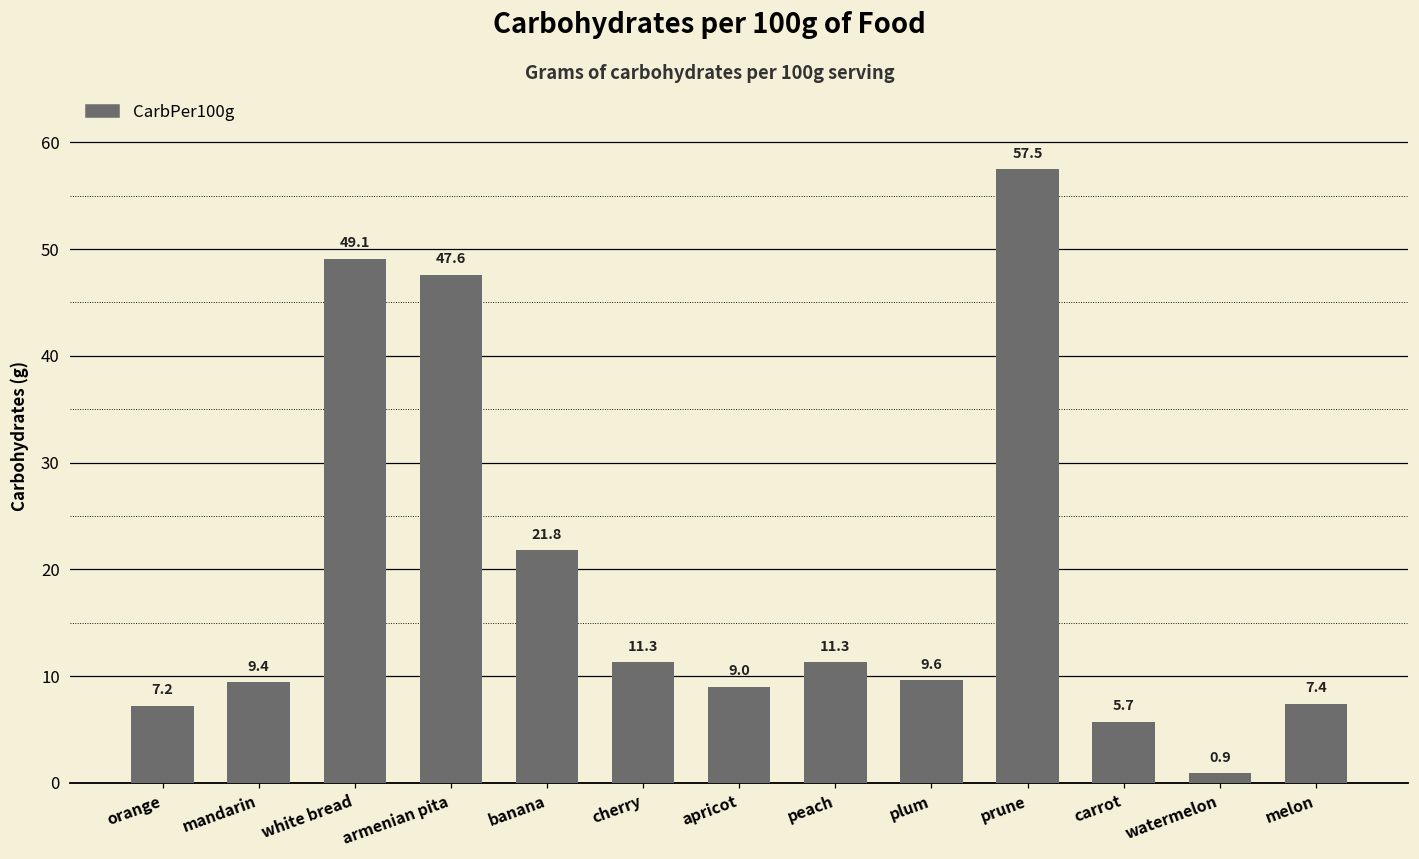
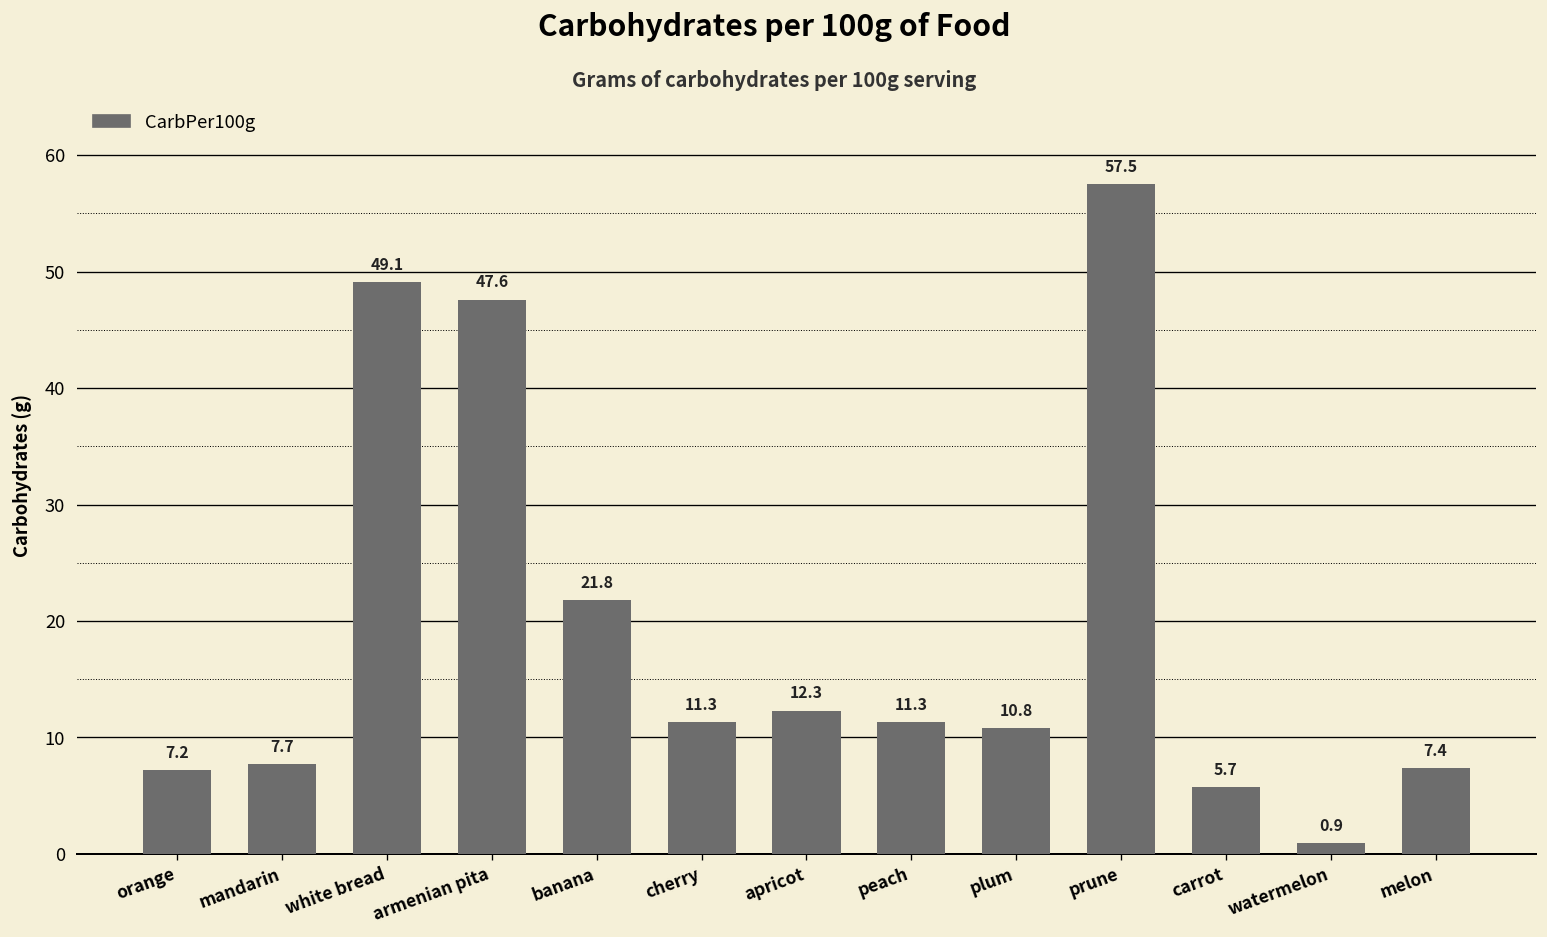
  {
    "orange": 7.2,
-   "mandarin": 9.4,
+   "mandarin": 7.7,
    "white bread": 49.1,
    "armenian pita": 47.6,
    "banana": 21.8,
    "cherry": 11.3,
-   "apricot": 9.0,
+   "apricot": 12.3,
    "peach": 11.3,
-   "plum": 9.6,
+   "plum": 10.8,
    "prune": 57.5,
    "carrot": 5.7,
    "watermelon": 0.9,
    "melon": 7.4
  }
